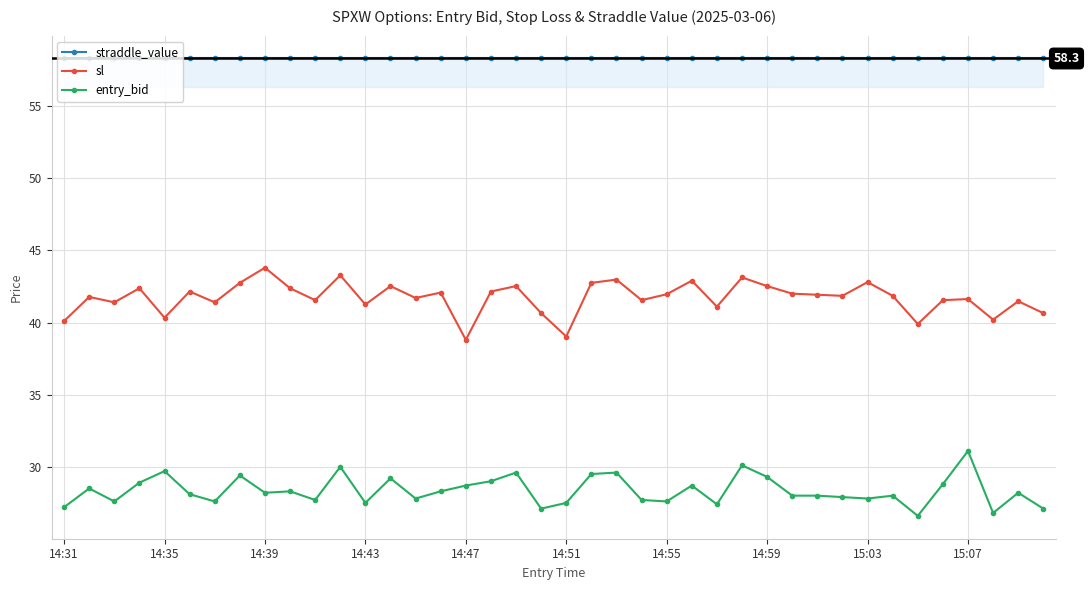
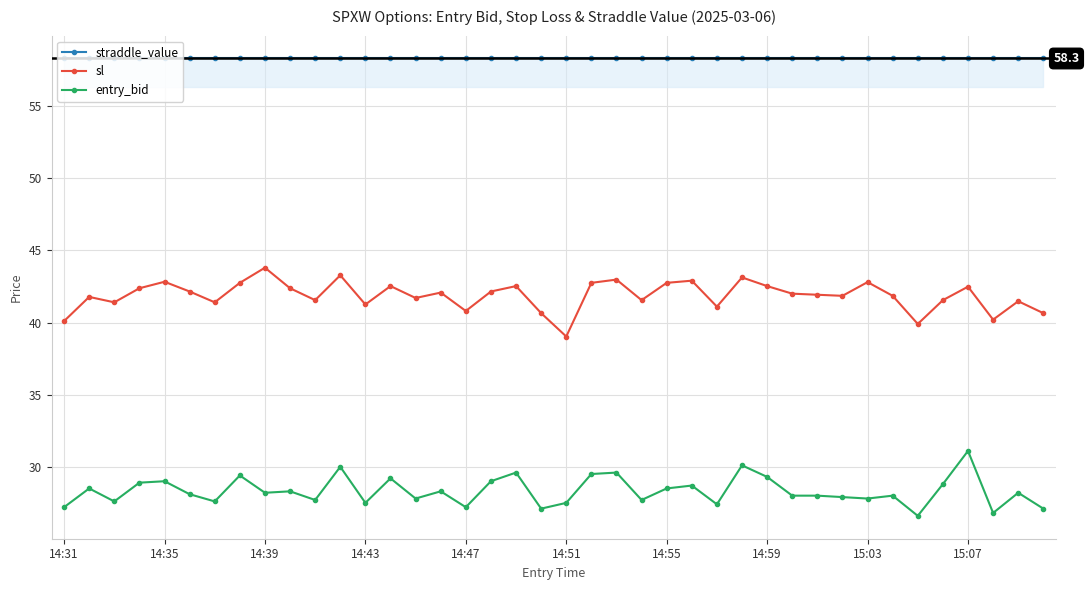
  {
    "straddle_value": {
      "14:39": 58.3,
      "14:43": 58.3,
      "14:47": 58.3,
      "14:51": 58.3,
      "14:55": 58.3,
      "14:59": 58.3,
      "15:03": 58.3,
      "15:07": 58.3
    },
    "sl": {
      "14:31": 40.1,
-     "14:35": 40.3,
+     "14:35": 42.8,
      "14:39": 43.8,
      "14:43": 41.3,
-     "14:47": 38.8,
+     "14:47": 40.8,
      "14:51": 39.0,
-     "14:55": 42.0,
+     "14:55": 42.8,
      "14:59": 42.5,
      "15:03": 42.8,
-     "15:07": 41.6
+     "15:07": 42.5
    },
    "entry_bid": {
      "14:31": 27.2,
-     "14:35": 29.7,
+     "14:35": 29.0,
      "14:39": 28.2,
      "14:43": 27.5,
-     "14:47": 28.7,
+     "14:47": 27.2,
      "14:51": 27.5,
-     "14:55": 27.6,
+     "14:55": 28.5,
      "14:59": 29.3,
      "15:03": 27.8,
      "15:07": 31.1
    }
  }
